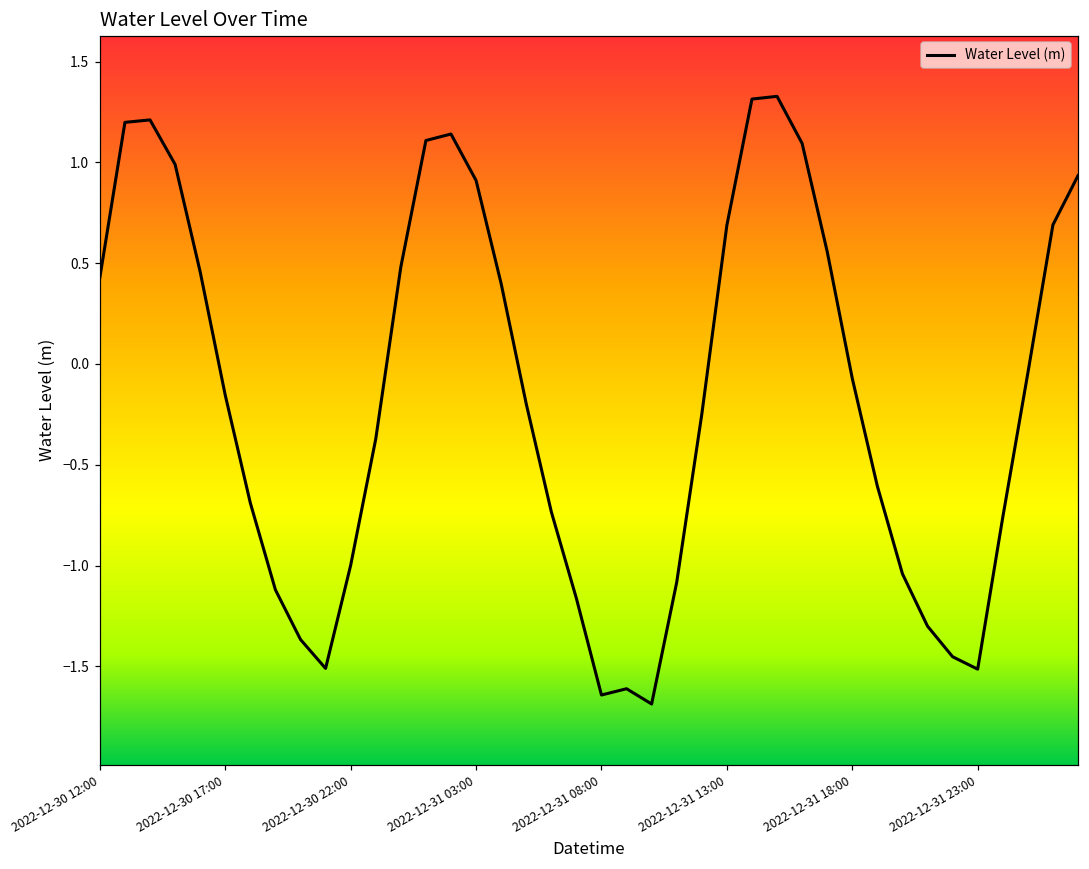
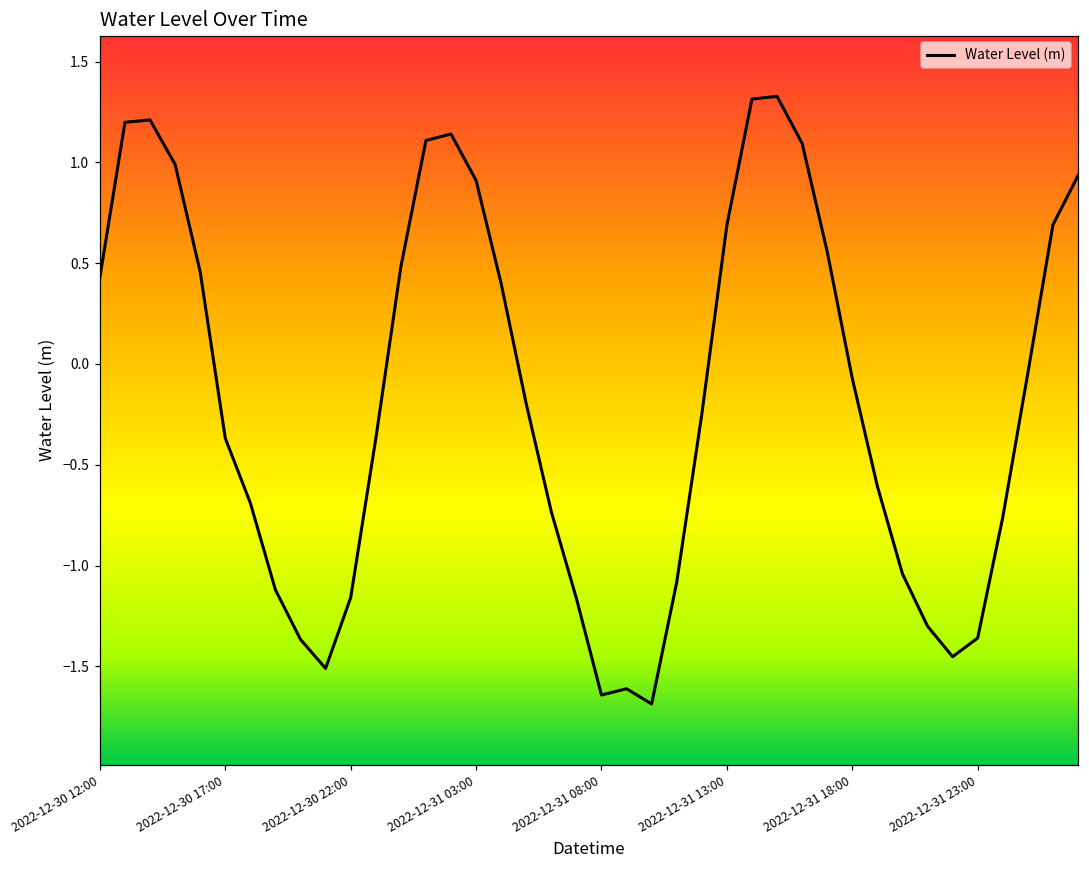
  {
    "2022-12-30 12:00": 0.43,
-   "2022-12-30 17:00": -0.15,
-   "2022-12-30 22:00": -1.00,
+   "2022-12-30 17:00": -0.37,
+   "2022-12-30 22:00": -1.16,
    "2022-12-31 03:00": 0.91,
    "2022-12-31 08:00": -1.64,
    "2022-12-31 13:00": 0.69,
    "2022-12-31 18:00": -0.07,
-   "2022-12-31 23:00": -1.51
+   "2022-12-31 23:00": -1.36
  }
